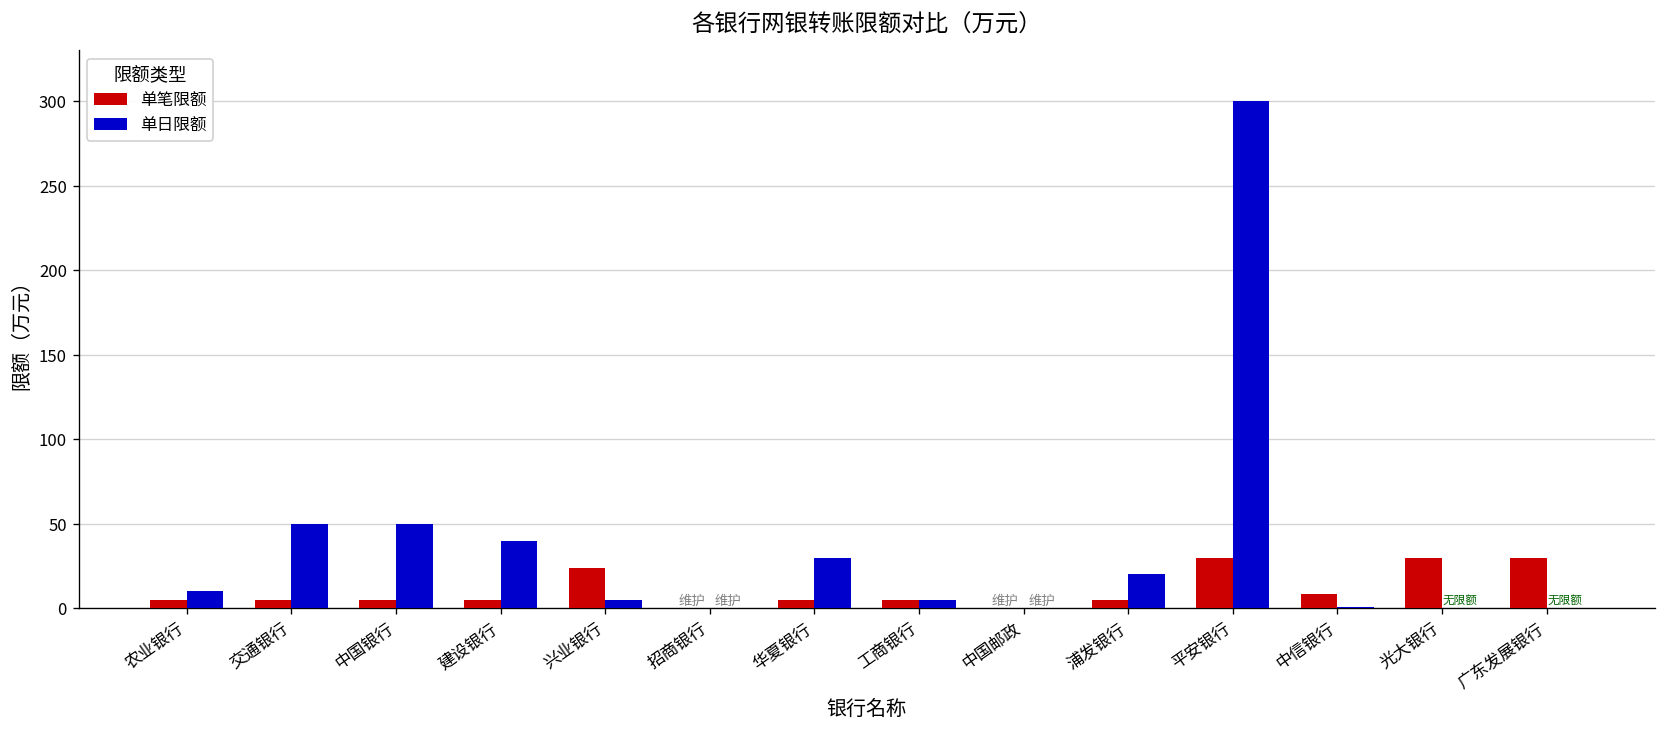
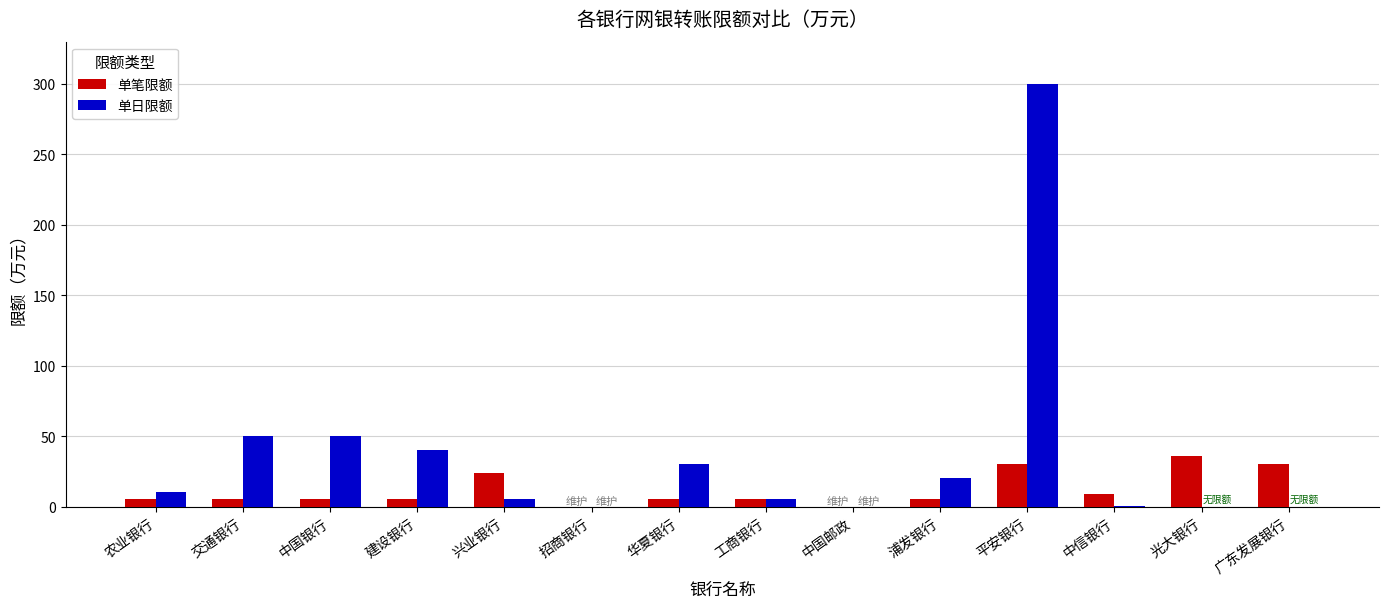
  {
    "单笔限额": {
      "农业银行": 5,
      "交通银行": 5,
      "中国银行": 5,
      "建设银行": 5,
      "兴业银行": 24,
      "招商银行": 0,
      "华夏银行": 5,
      "工商银行": 5,
      "中国邮政": 0,
      "浦发银行": 5,
      "平安银行": 30,
      "中信银行": 9,
-     "光大银行": 30,
+     "光大银行": 36,
      "广东发展银行": 30
    },
    "单日限额": {
      "农业银行": 10,
      "交通银行": 50,
      "中国银行": 50,
      "建设银行": 40,
      "兴业银行": 5,
      "招商银行": 0,
      "华夏银行": 30,
      "工商银行": 5,
      "中国邮政": 0,
      "浦发银行": 20,
      "平安银行": 300,
      "光大银行": 0,
      "广东发展银行": 0
    }
  }
